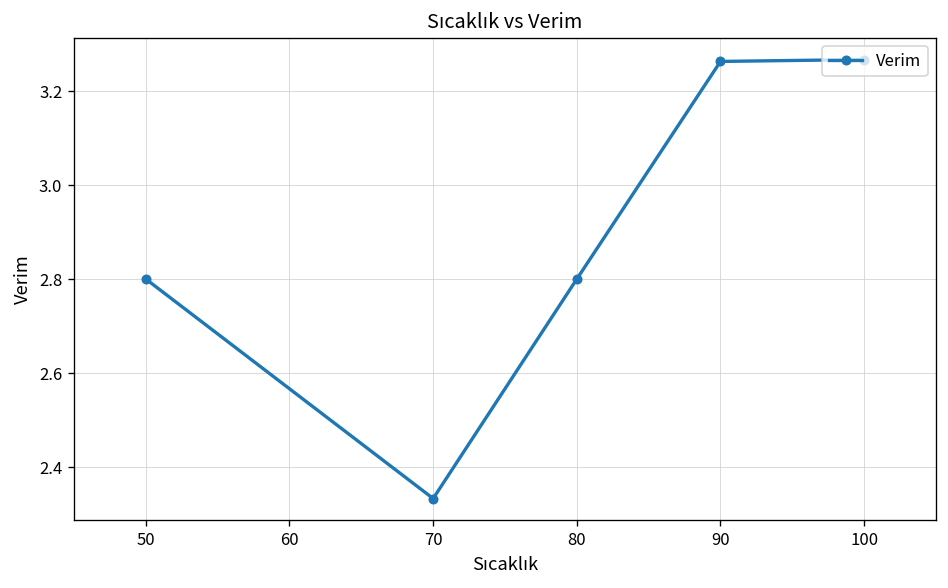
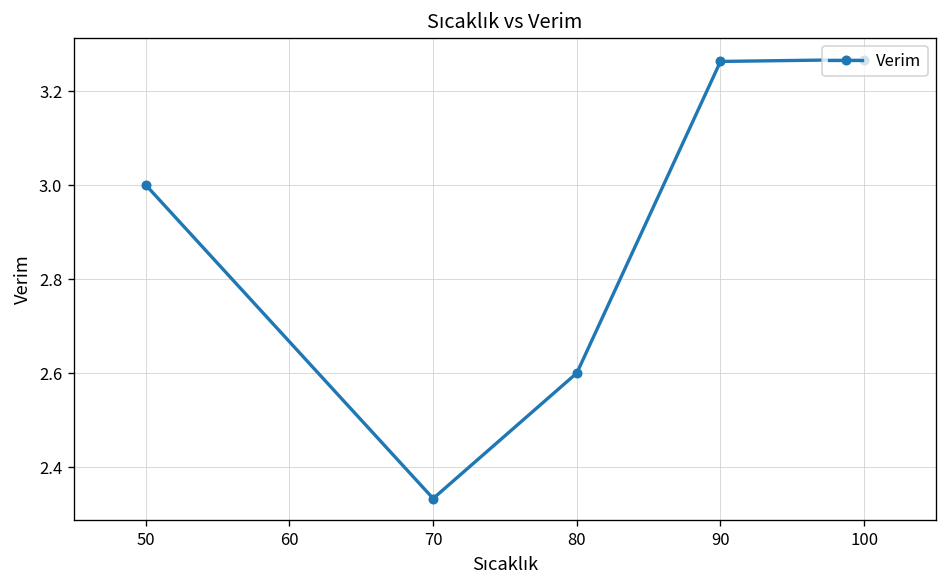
  {
-   "50": 2.8,
+   "50": 3.0,
    "70": 2.33,
-   "80": 2.8,
+   "80": 2.6,
    "90": 3.26
  }
